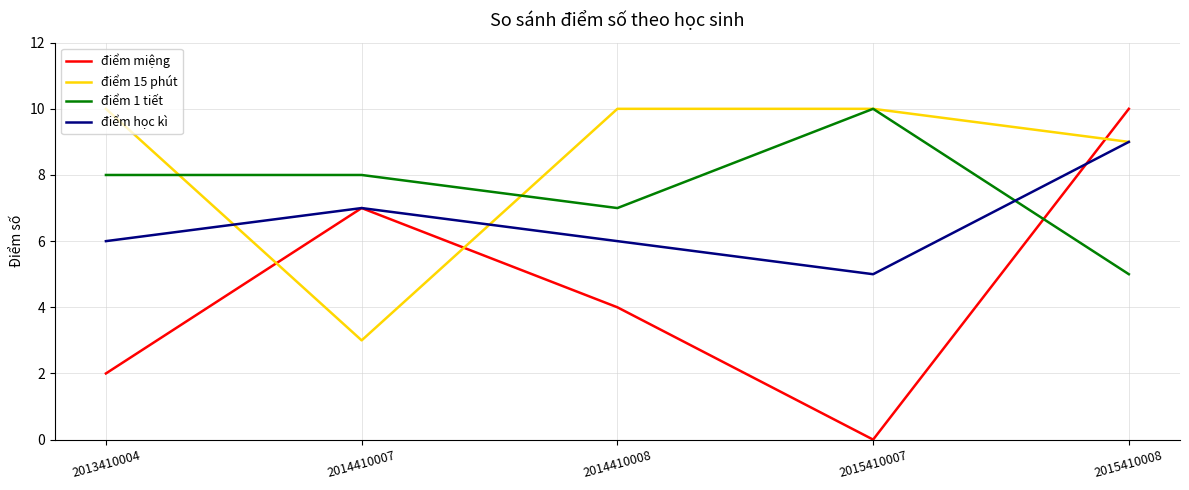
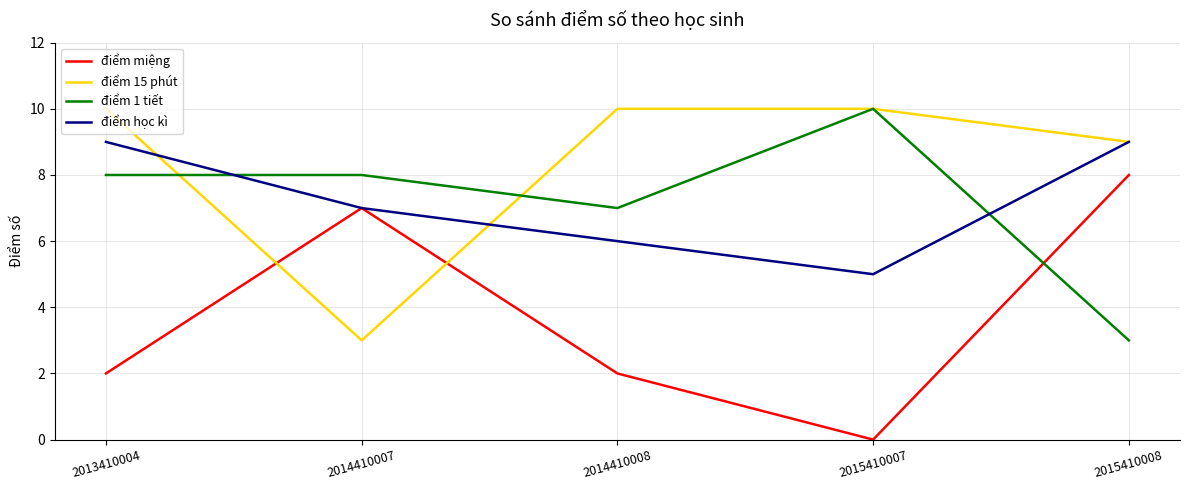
  {
    "điểm miệng": {
      "2013410004": 2,
-     "2014410008": 4,
+     "2014410008": 2,
      "2015410007": 0,
-     "2015410008": 10
+     "2015410008": 8
    },
    "điểm 15 phút": {
      "2014410007": 3,
      "2014410008": 10
    },
    "điểm 1 tiết": {
      "2013410004": 8,
      "2014410007": 8,
      "2014410008": 7,
-     "2015410008": 5
+     "2015410008": 3
    },
    "điểm học kì": {
-     "2013410004": 6,
+     "2013410004": 9,
      "2014410008": 6,
      "2015410007": 5
    }
  }
